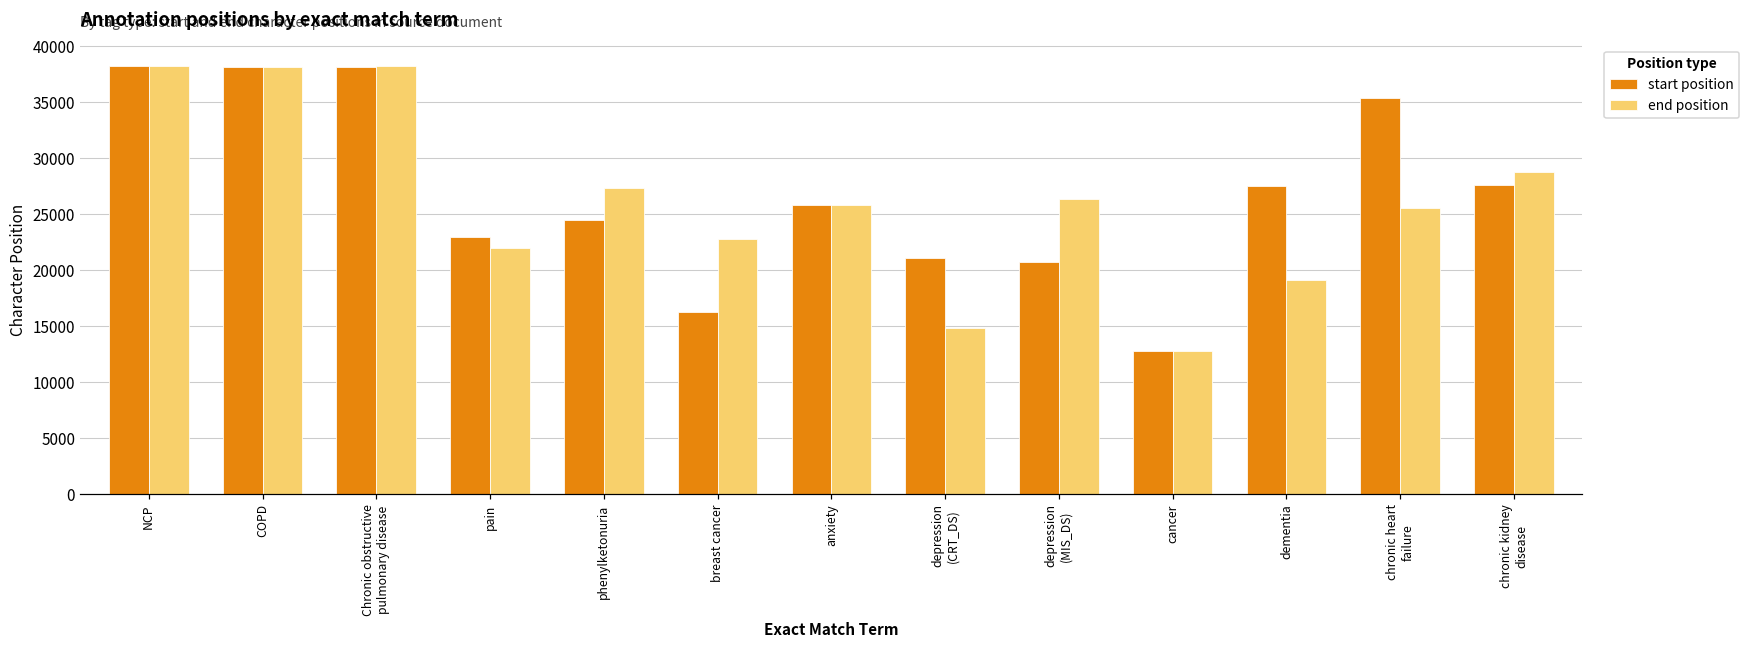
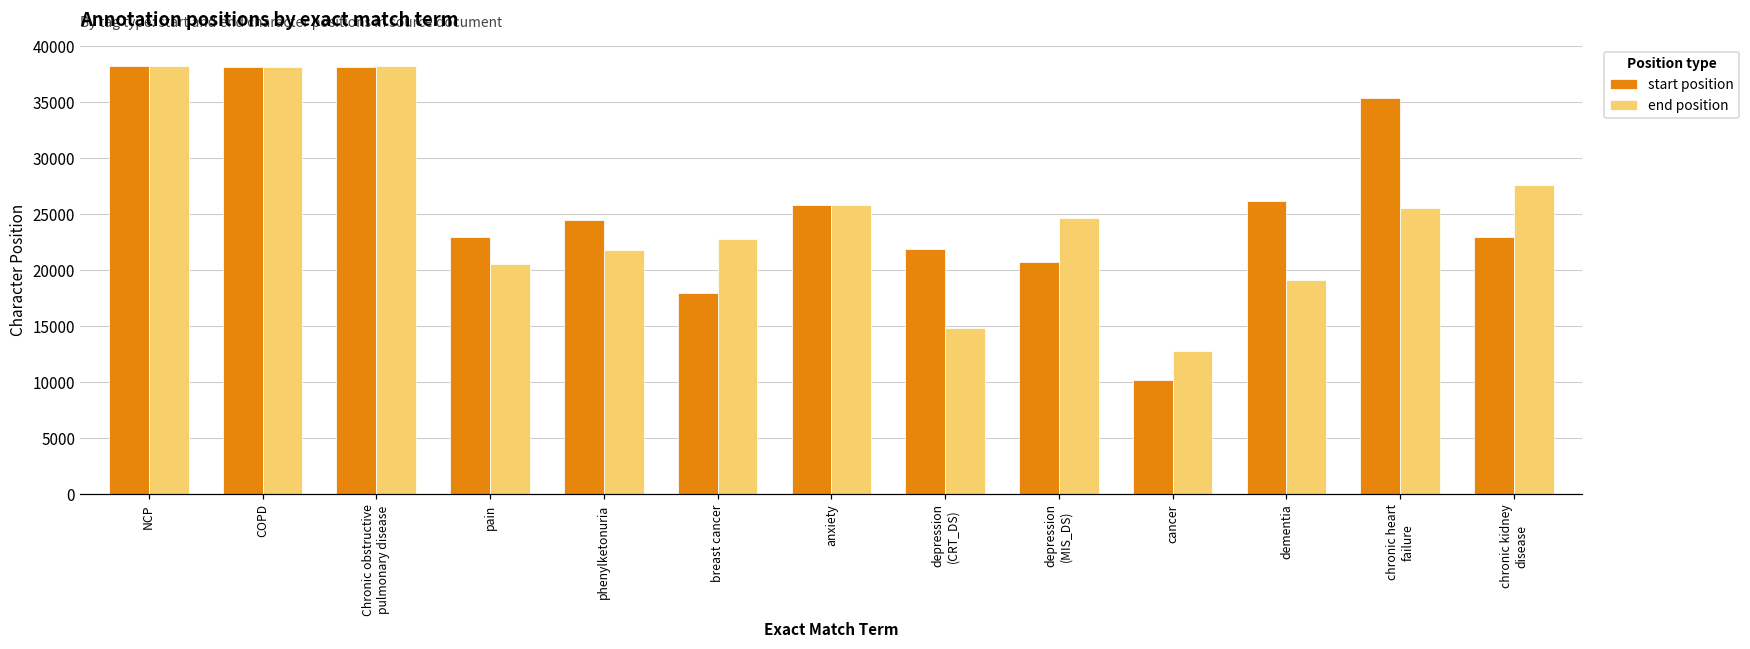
  {
    "start position": {
      "NCP": 38200,
      "COPD": 38200,
      "Chronic obstructive pulmonary disease": 38200,
      "pain": 22900,
      "phenylketonuria": 24500,
-     "breast cancer": 16300,
+     "breast cancer": 18000,
      "anxiety": 25800,
-     "depression (CRT_DS)": 21100,
+     "depression (CRT_DS)": 21900,
      "depression (MIS_DS)": 20700,
-     "cancer": 12800,
-     "dementia": 27500,
+     "cancer": 10200,
+     "dementia": 26200,
      "chronic heart failure": 35400,
-     "chronic kidney disease": 27600
+     "chronic kidney disease": 22900
    },
    "end position": {
      "NCP": 38200,
      "COPD": 38200,
      "Chronic obstructive pulmonary disease": 38200,
-     "pain": 21900,
-     "phenylketonuria": 27300,
+     "pain": 20600,
+     "phenylketonuria": 21800,
      "breast cancer": 22800,
      "anxiety": 25800,
      "depression (CRT_DS)": 14900,
-     "depression (MIS_DS)": 26300,
+     "depression (MIS_DS)": 24700,
      "cancer": 12800,
      "dementia": 19100,
      "chronic heart failure": 25500,
-     "chronic kidney disease": 28700
+     "chronic kidney disease": 27600
    }
  }
